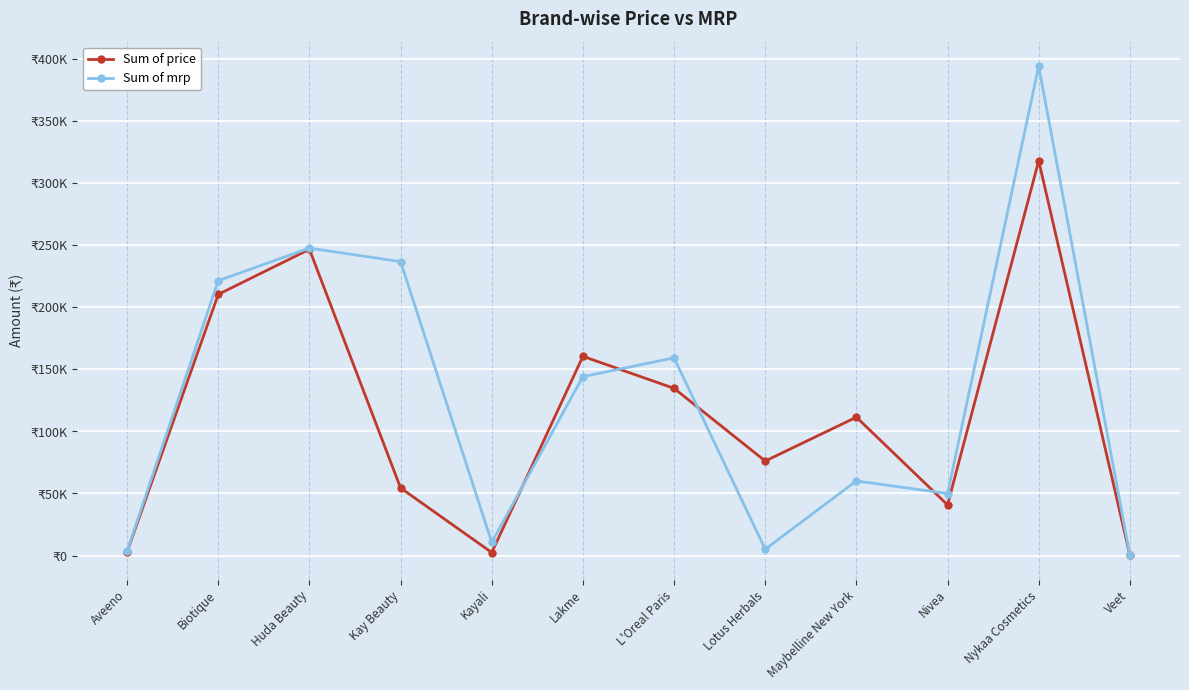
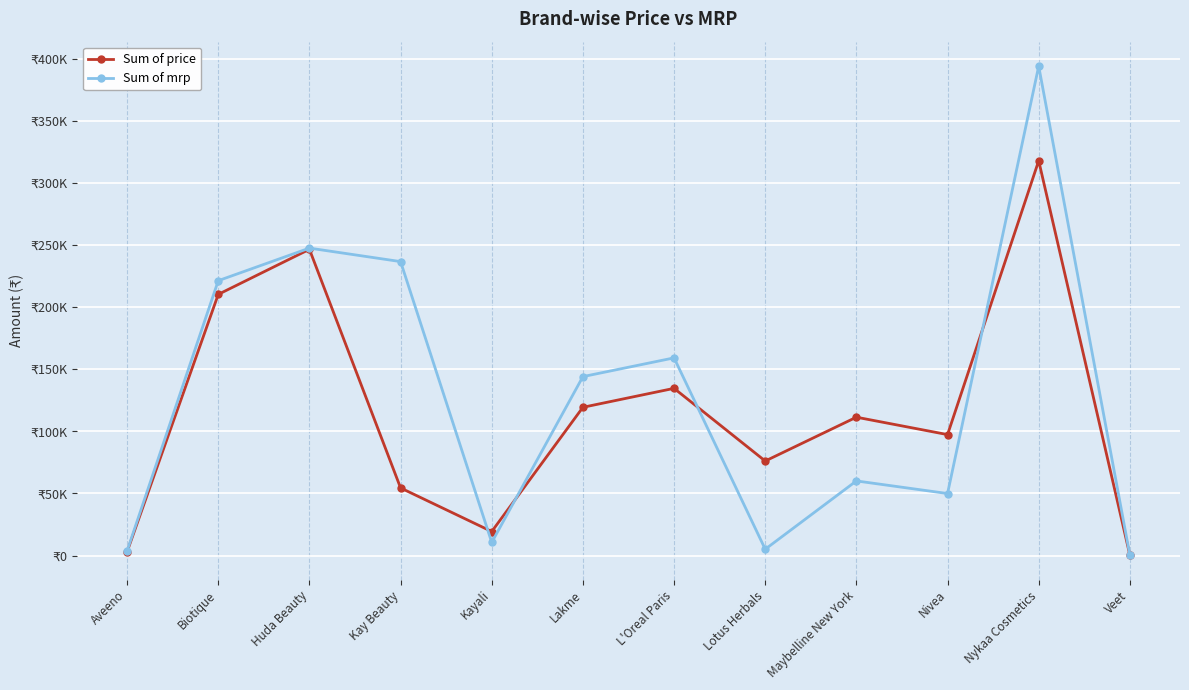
  {
    "Sum of price": {
      "Biotique": "₹210000",
      "Kay Beauty": "₹54000",
-     "Kayali": "₹2000",
-     "Lakme": "₹160000",
+     "Kayali": "₹19000",
+     "Lakme": "₹119000",
      "L'Oreal Paris": "₹135000",
      "Lotus Herbals": "₹76000",
      "Maybelline New York": "₹111000",
-     "Nivea": "₹41000",
+     "Nivea": "₹97000",
      "Nykaa Cosmetics": "₹318000"
    },
    "Sum of mrp": {
      "Biotique": "₹221000",
      "Kay Beauty": "₹237000",
      "Kayali": "₹11000",
      "Lakme": "₹144000",
      "L'Oreal Paris": "₹159000",
      "Lotus Herbals": "₹5000",
      "Maybelline New York": "₹60000",
      "Nivea": "₹50000",
      "Nykaa Cosmetics": "₹394000"
    }
  }
